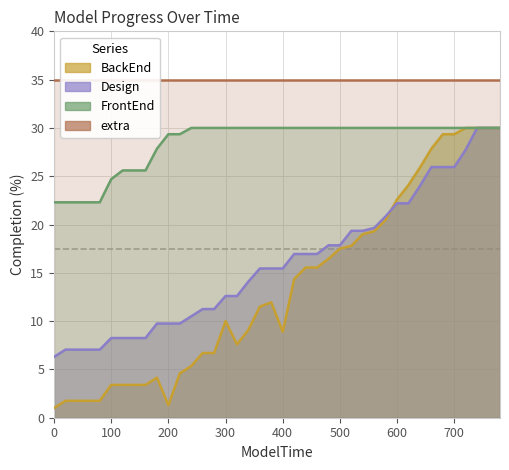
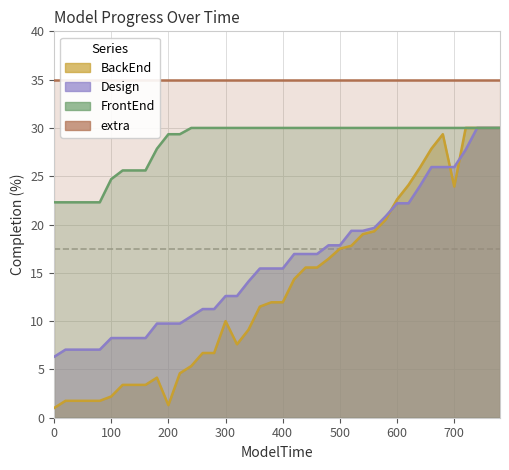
  {
    "BackEnd": {
      "0": 1,
-     "100": 3,
+     "100": 2,
      "200": 1,
      "300": 10,
-     "400": 9,
+     "400": 12,
      "500": 18,
      "600": 23,
-     "700": 29
+     "700": 24
    }
  }
